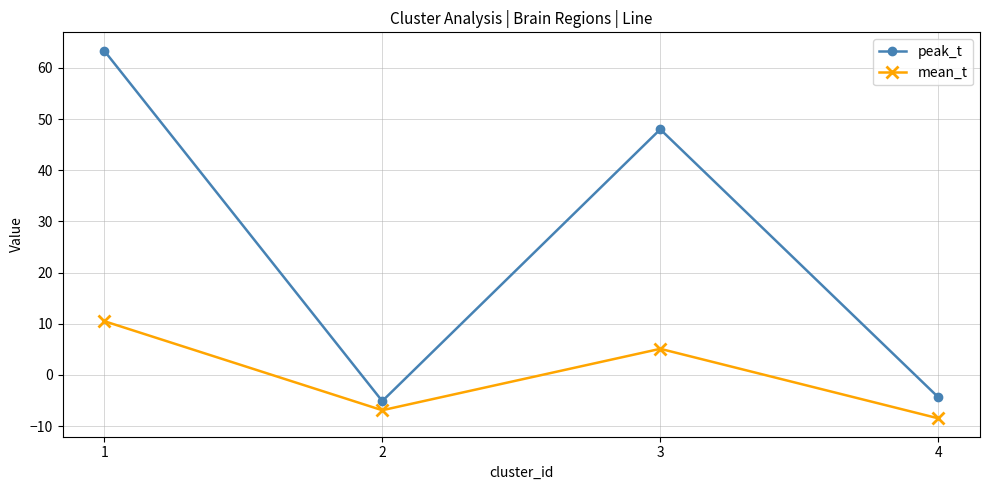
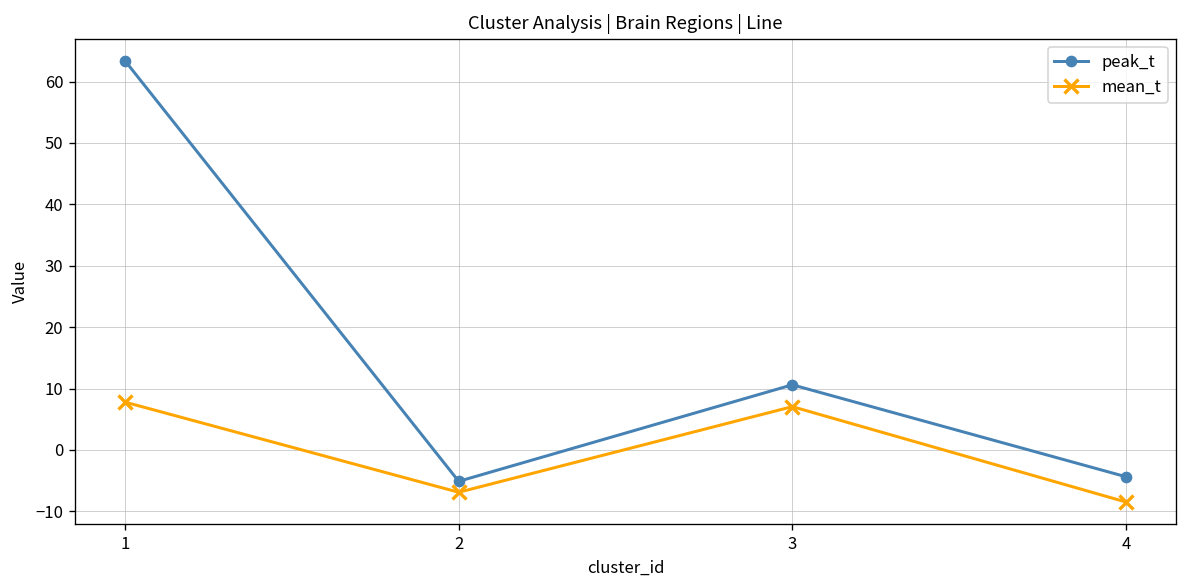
  {
    "peak_t": {
      "1": 63,
      "2": -5,
-     "3": 48,
+     "3": 11,
      "4": -4
    },
    "mean_t": {
-     "1": 11,
+     "1": 8,
      "2": -7,
-     "3": 5,
+     "3": 7,
      "4": -8
    }
  }
